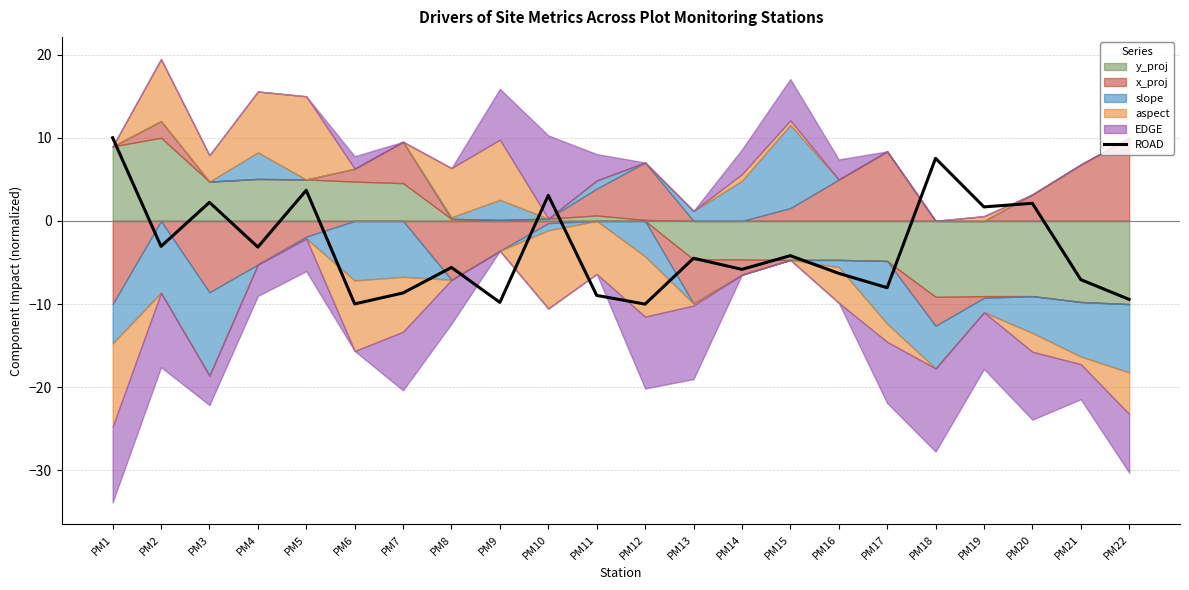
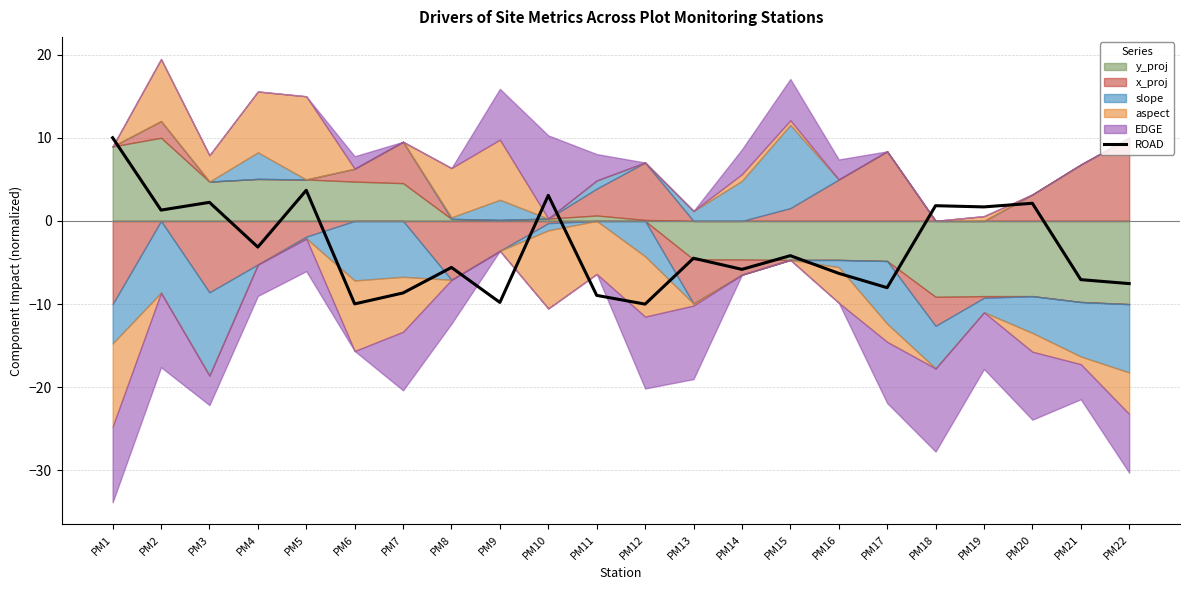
  {
    "ROAD": {
      "PM1": 10,
-     "PM2": -3,
+     "PM2": 1,
      "PM3": 2,
      "PM4": -3,
      "PM5": 4,
      "PM6": -10,
      "PM7": -9,
      "PM8": -6,
      "PM9": -10,
      "PM10": 3,
      "PM11": -9,
      "PM12": -10,
      "PM14": -6,
      "PM15": -4,
      "PM16": -6,
      "PM17": -8,
-     "PM18": 8,
+     "PM18": 2,
      "PM19": 2,
      "PM20": 2,
      "PM21": -7,
-     "PM22": -9
+     "PM22": -8
    }
  }
